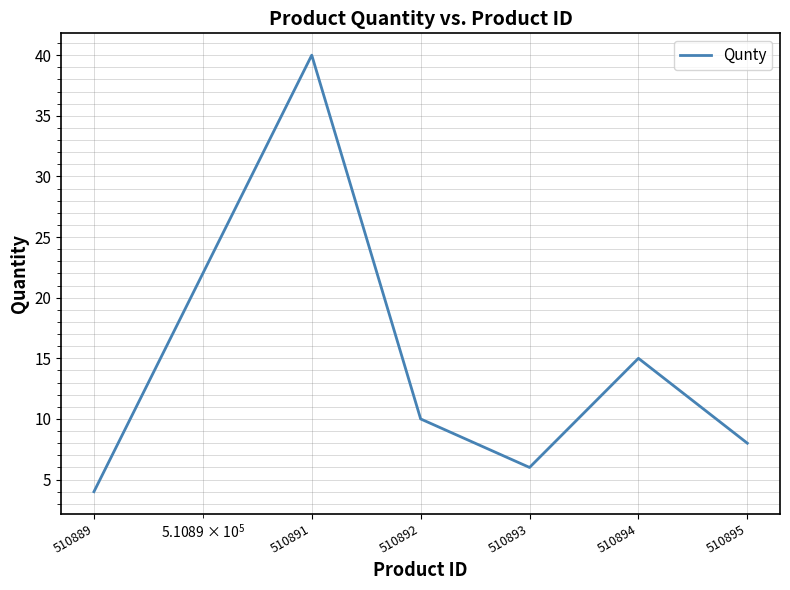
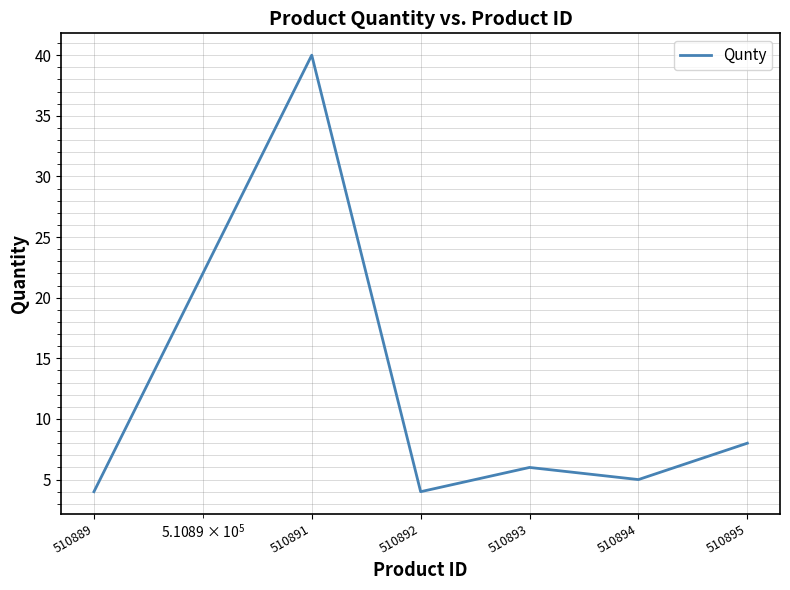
  {
    "510889": 4,
    "510891": 40,
-   "510892": 10,
+   "510892": 4,
    "510893": 6,
-   "510894": 15,
+   "510894": 5,
    "510895": 8
  }
